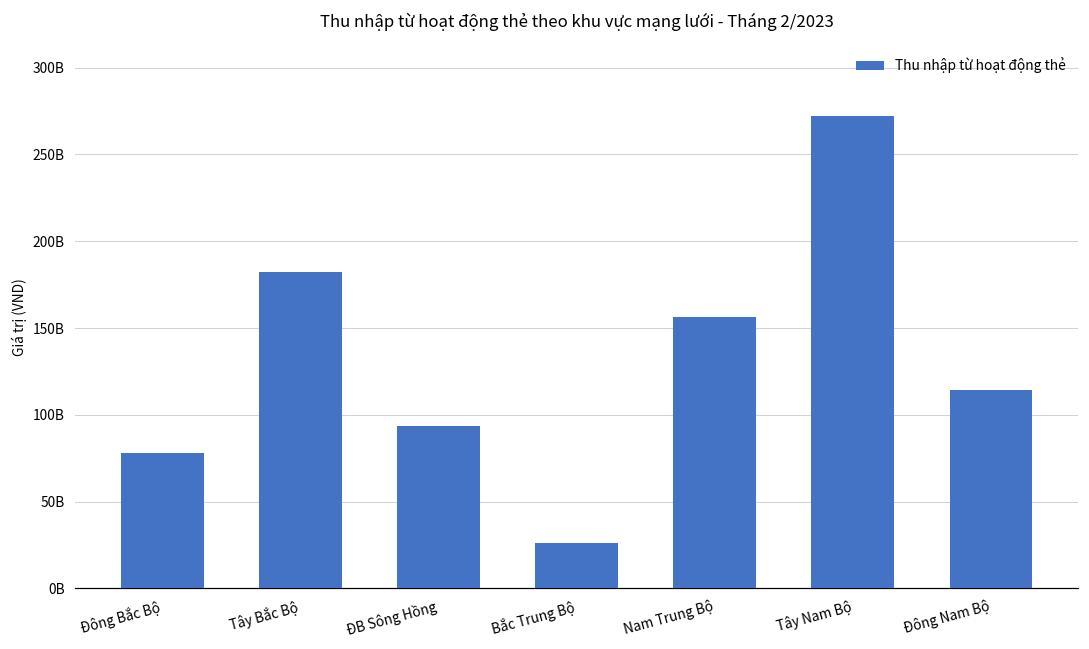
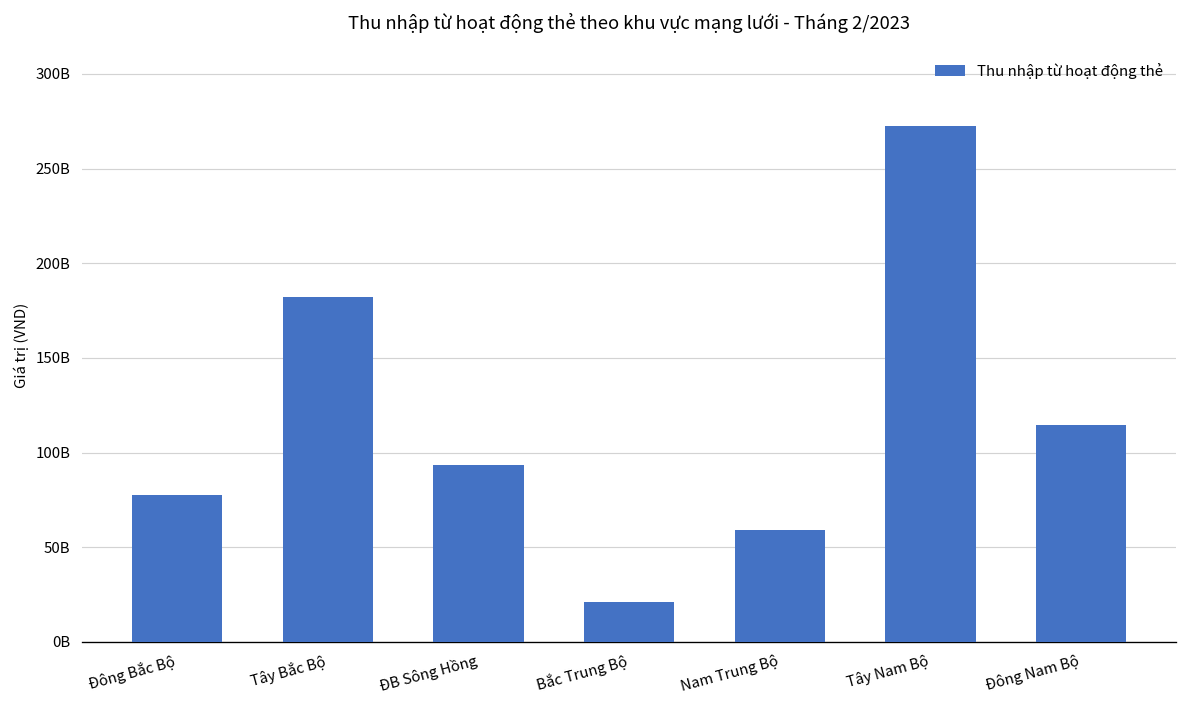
  {
    "Đông Bắc Bộ": 78000000000,
    "Tây Bắc Bộ": 182000000000,
    "ĐB Sông Hồng": 93000000000,
-   "Bắc Trung Bộ": 26000000000,
-   "Nam Trung Bộ": 156000000000,
+   "Bắc Trung Bộ": 21000000000,
+   "Nam Trung Bộ": 59000000000,
    "Tây Nam Bộ": 272000000000,
    "Đông Nam Bộ": 114000000000
  }
